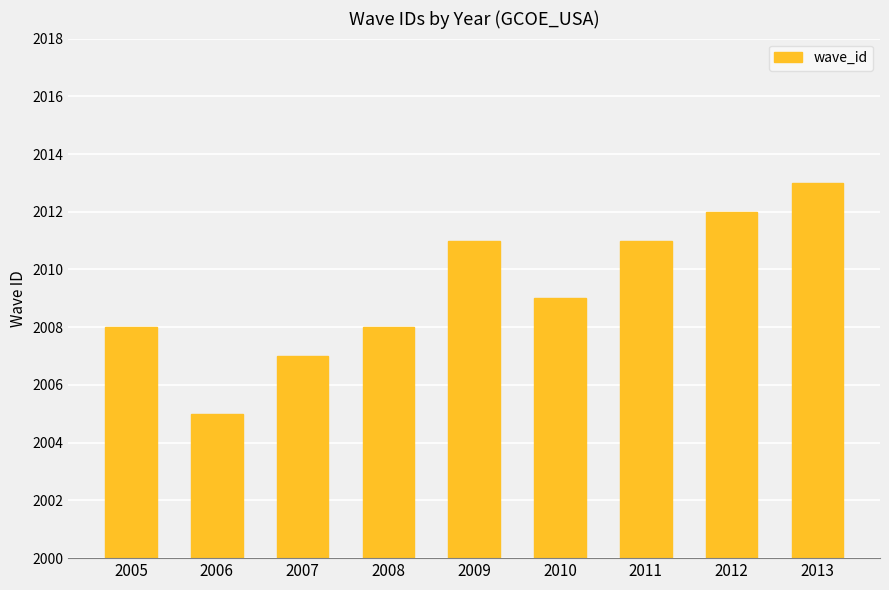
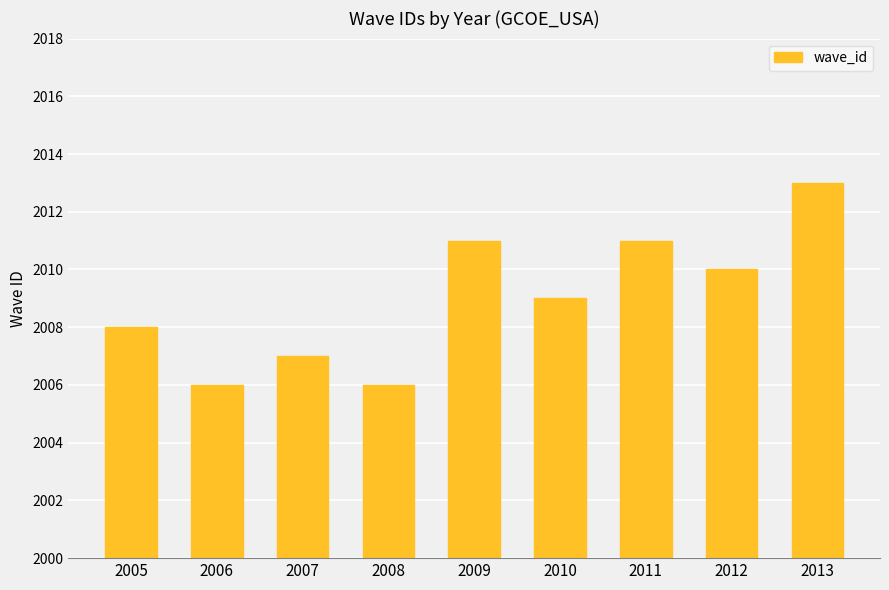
  {
    "2005": 2008,
-   "2006": 2005,
+   "2006": 2006,
    "2007": 2007,
-   "2008": 2008,
+   "2008": 2006,
    "2009": 2011,
    "2010": 2009,
    "2011": 2011,
-   "2012": 2012,
+   "2012": 2010,
    "2013": 2013
  }
